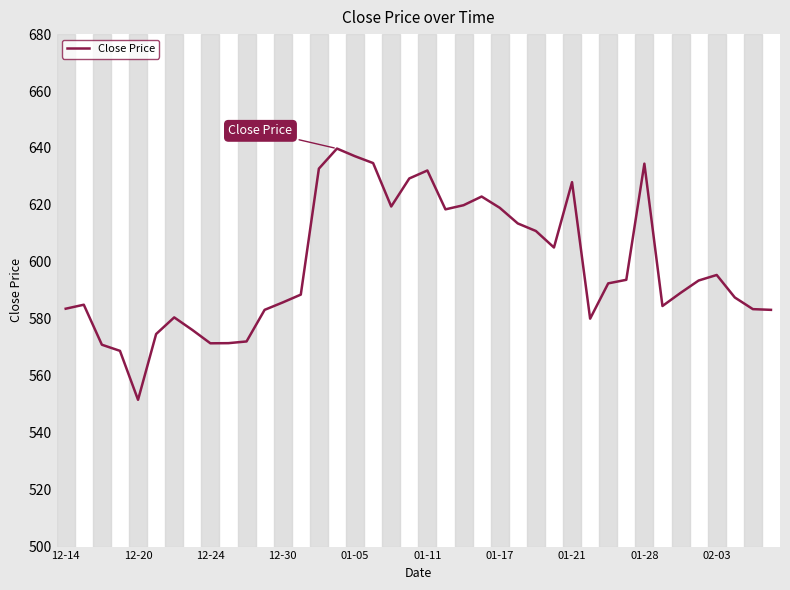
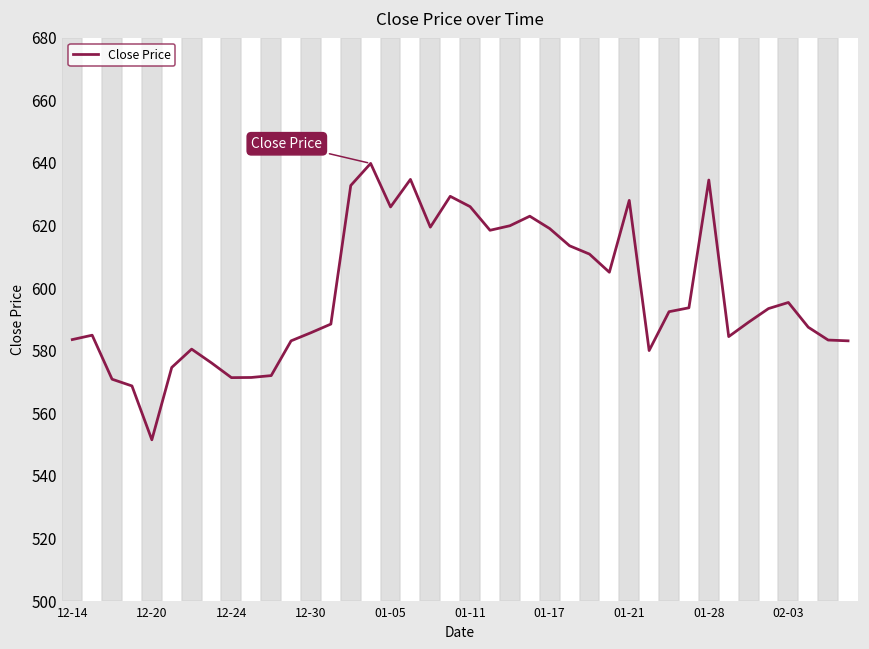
  {
    "12-14": 584,
    "12-20": 552,
    "12-24": 571,
    "12-30": 586,
-   "01-05": 637,
-   "01-11": 632,
+   "01-05": 626,
+   "01-11": 626,
    "01-17": 619,
    "01-21": 628,
    "01-28": 635,
    "02-03": 595
  }
